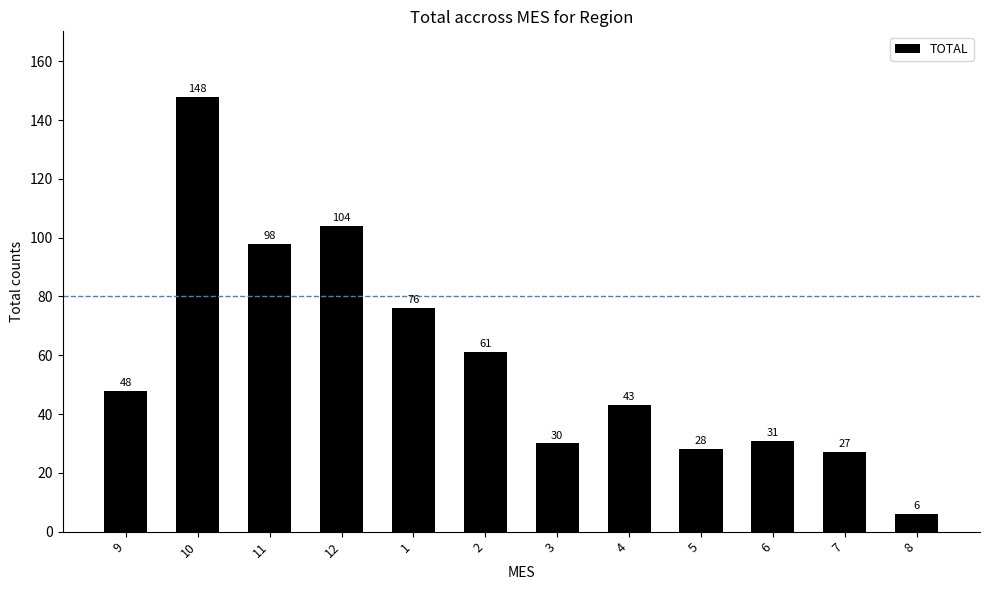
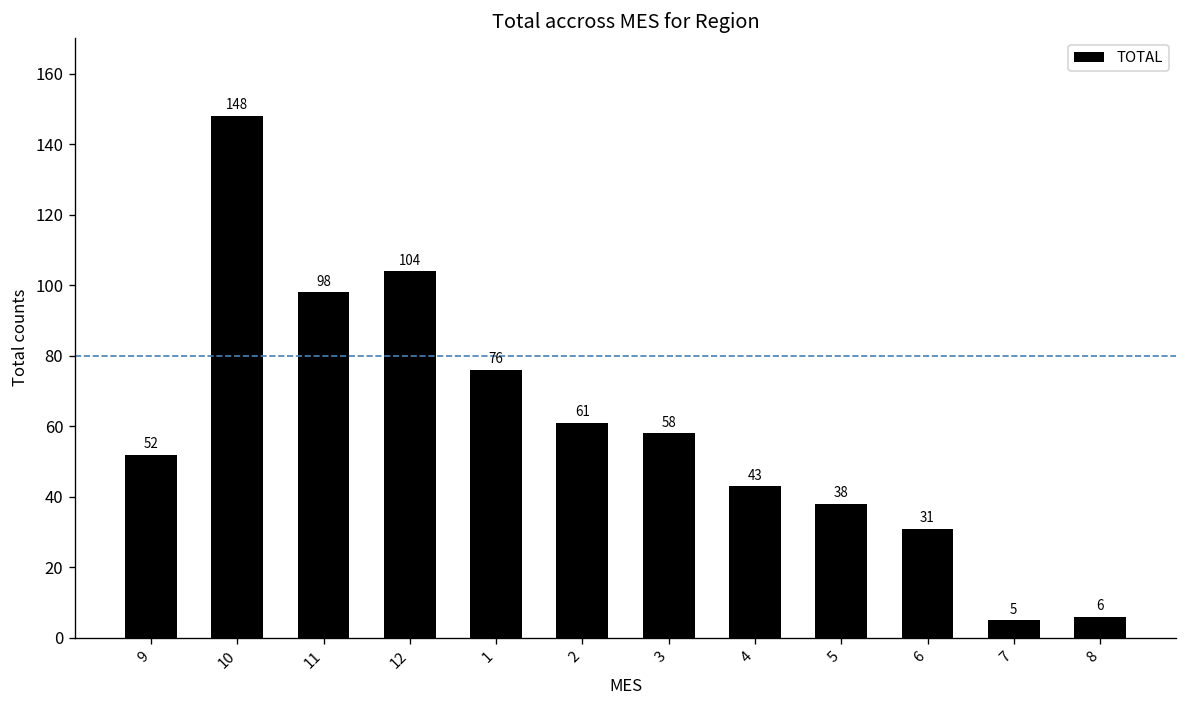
  {
-   "9": 48,
+   "9": 52,
    "10": 148,
    "11": 98,
    "12": 104,
    "1": 76,
    "2": 61,
-   "3": 30,
+   "3": 58,
    "4": 43,
-   "5": 28,
+   "5": 38,
    "6": 31,
-   "7": 27,
+   "7": 5,
    "8": 6
  }
